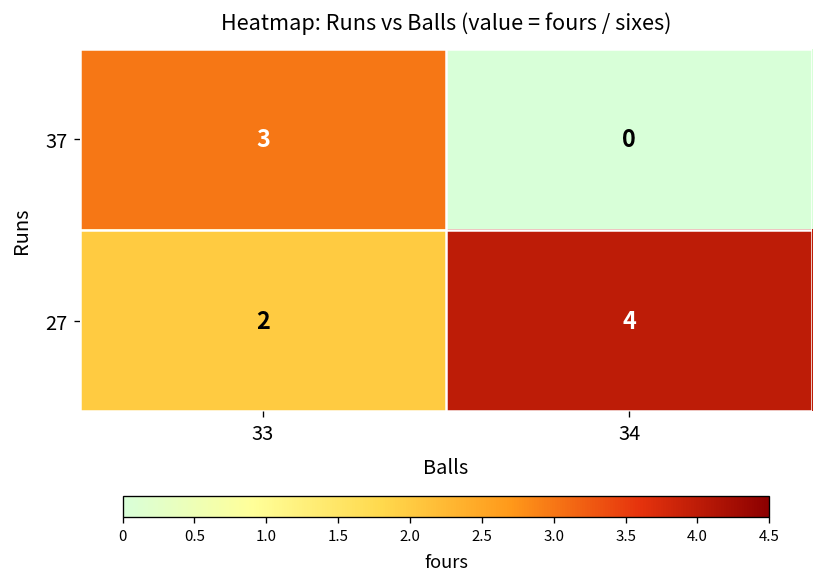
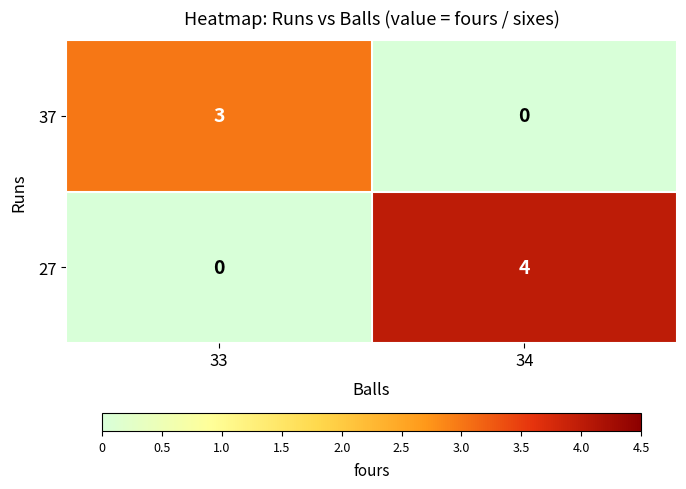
  {
    "37": {
      "33": 3,
      "34": 0
    },
    "27": {
-     "33": 2,
+     "33": 0,
      "34": 4
    }
  }
